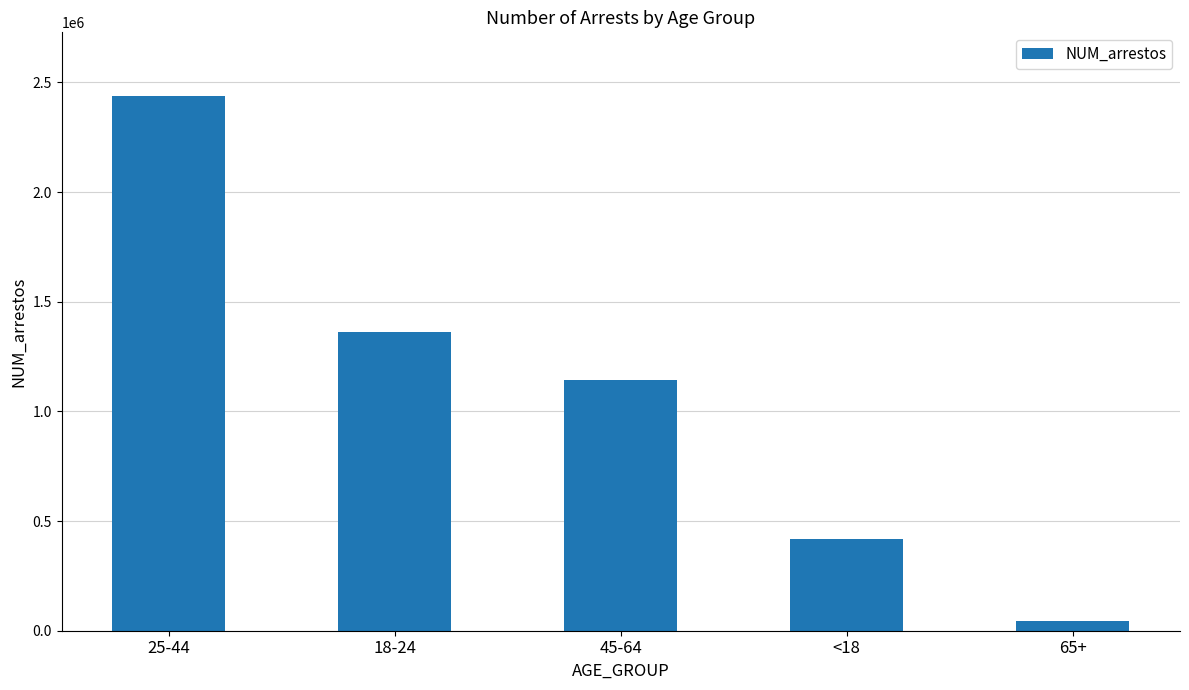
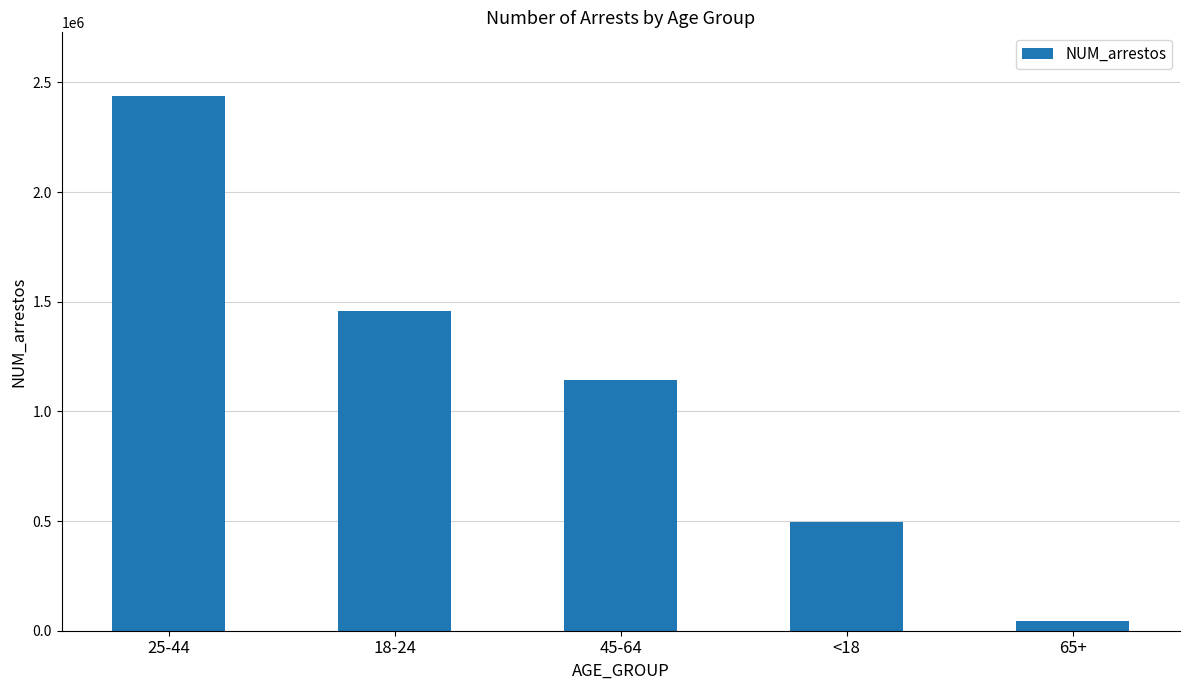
  {
    "25-44": 2440000,
-   "18-24": 1360000,
+   "18-24": 1460000,
    "45-64": 1140000,
-   "<18": 420000,
+   "<18": 490000,
    "65+": 40000
  }
